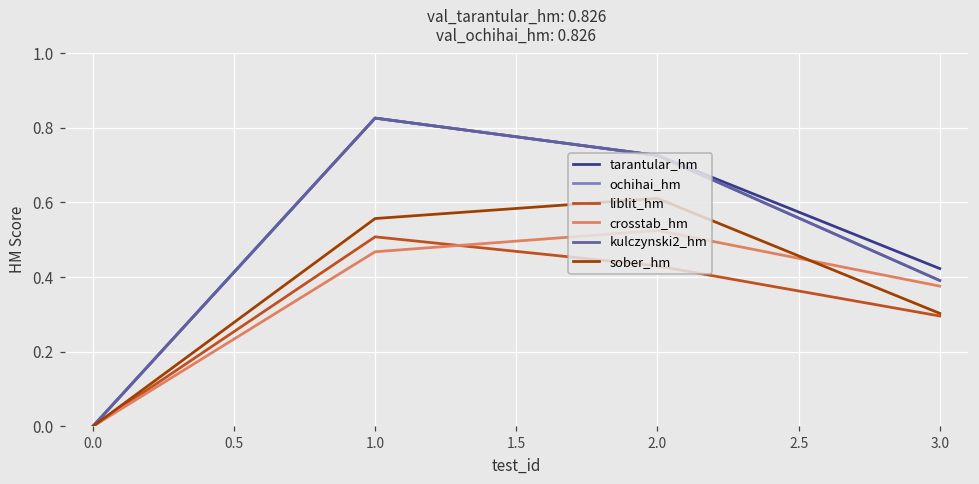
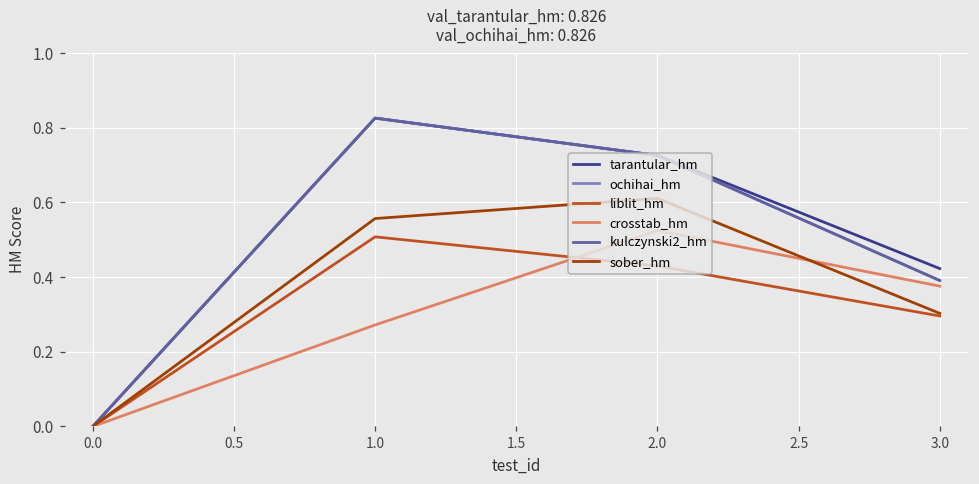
  {
    "crosstab_hm": {
-     "1.0": 0.47,
+     "1.0": 0.27,
      "3.0": 0.38
    }
  }
